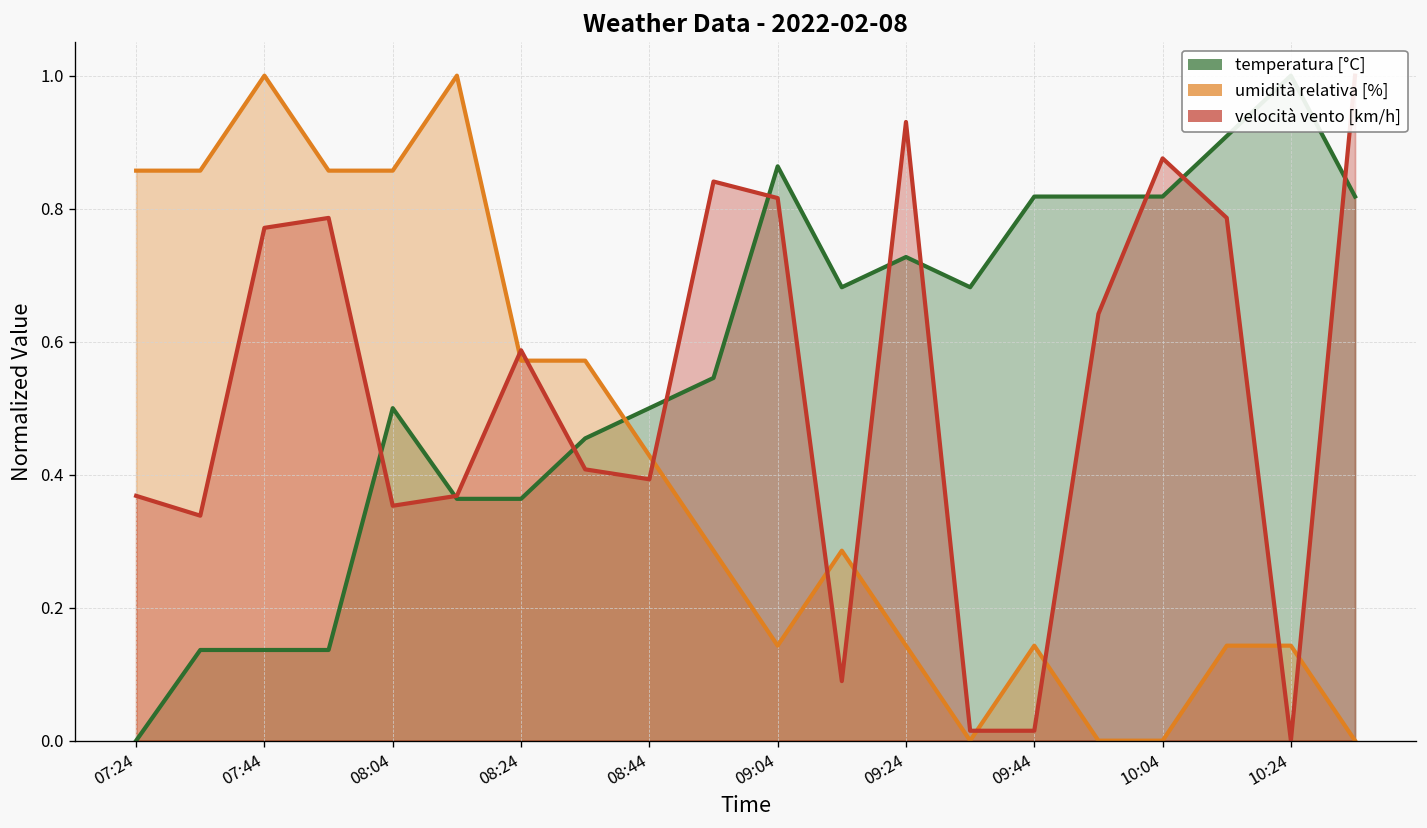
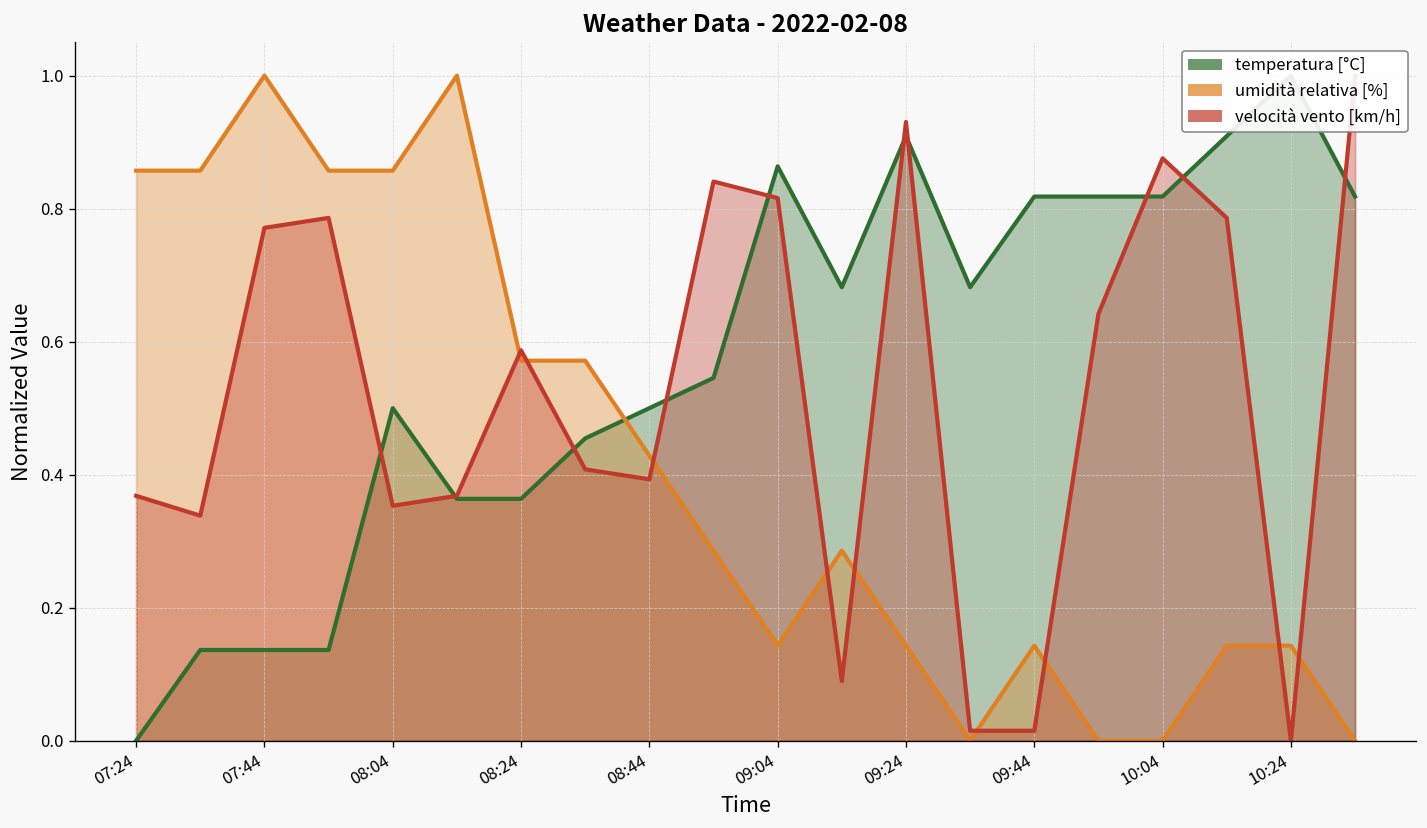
  {
    "temperatura [°C]": {
      "07:24": 0.00,
      "07:44": 0.14,
      "08:04": 0.50,
      "08:24": 0.36,
      "08:44": 0.50,
      "09:04": 0.86,
-     "09:24": 0.73,
+     "09:24": 0.91,
      "09:44": 0.82,
      "10:04": 0.82
    }
  }
